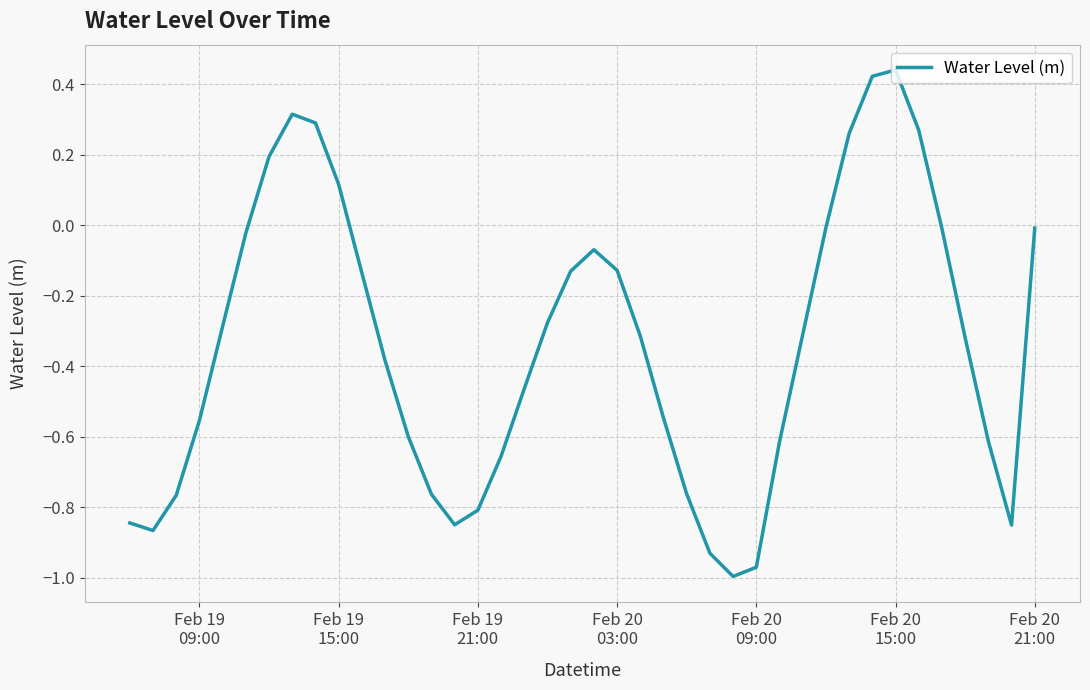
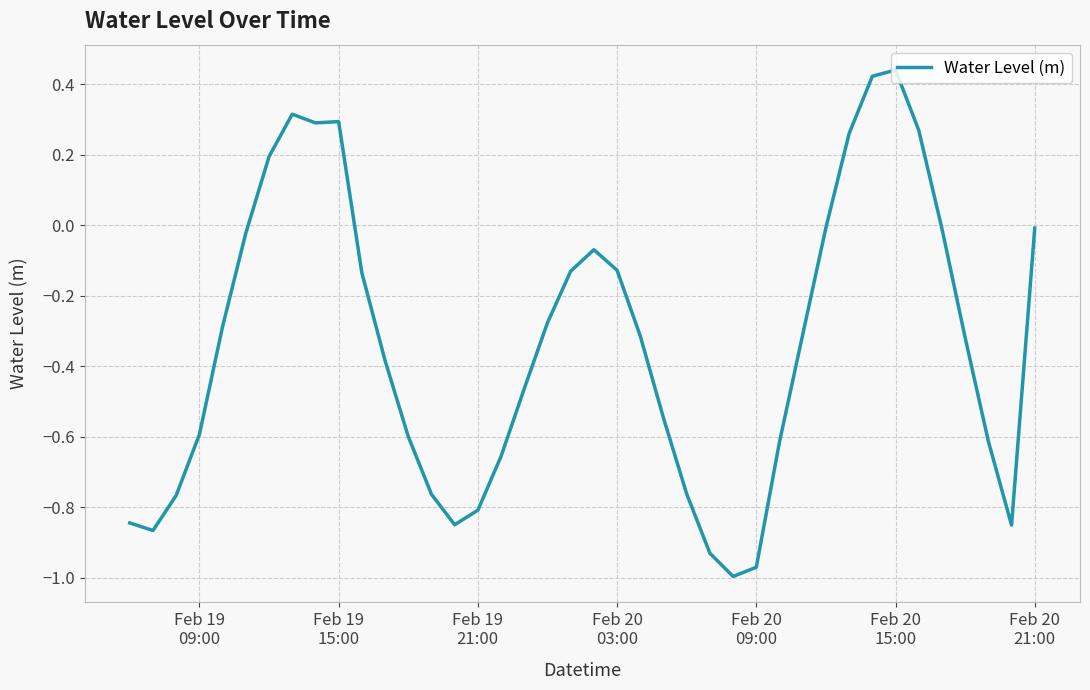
  {
-   "Feb 19 09:00": -0.55,
-   "Feb 19 15:00": 0.12,
+   "Feb 19 09:00": -0.59,
+   "Feb 19 15:00": 0.29,
    "Feb 19 21:00": -0.81,
    "Feb 20 03:00": -0.13,
    "Feb 20 09:00": -0.97,
    "Feb 20 21:00": -0.01
  }
